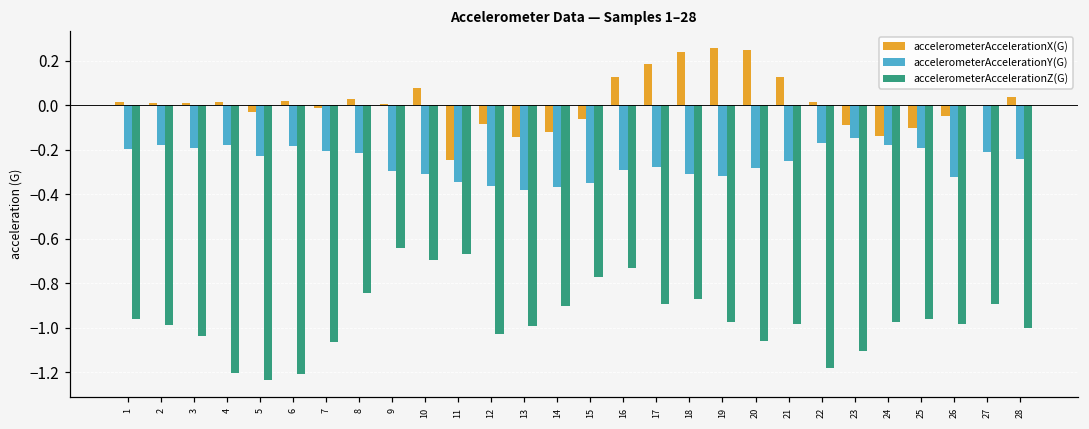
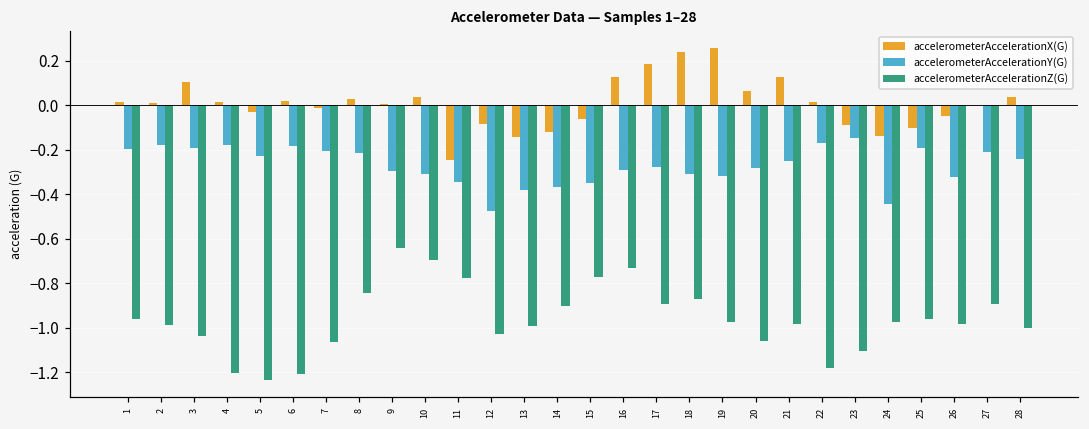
  {
    "accelerometerAccelerationX(G)": {
      "1": 0.02,
-     "3": 0.01,
+     "3": 0.11,
      "4": 0.01,
      "5": -0.03,
      "6": 0.02,
      "8": 0.03,
-     "10": 0.08,
+     "10": 0.04,
      "11": -0.25,
      "12": -0.08,
      "13": -0.14,
      "14": -0.12,
      "15": -0.06,
      "16": 0.13,
      "17": 0.19,
      "18": 0.24,
      "19": 0.26,
-     "20": 0.25,
+     "20": 0.06,
      "21": 0.13,
      "22": 0.01,
      "23": -0.09,
      "24": -0.14,
      "25": -0.10,
      "26": -0.05,
      "28": 0.04
    },
    "accelerometerAccelerationY(G)": {
      "1": -0.19,
      "2": -0.18,
      "3": -0.19,
      "4": -0.18,
      "5": -0.23,
      "6": -0.18,
      "7": -0.21,
      "8": -0.22,
      "9": -0.30,
      "10": -0.31,
      "11": -0.34,
-     "12": -0.36,
+     "12": -0.47,
      "13": -0.38,
      "14": -0.37,
      "15": -0.35,
      "16": -0.29,
      "17": -0.28,
      "18": -0.31,
      "19": -0.32,
      "20": -0.28,
      "21": -0.25,
      "22": -0.17,
      "23": -0.15,
-     "24": -0.18,
+     "24": -0.44,
      "25": -0.19,
      "26": -0.32,
      "27": -0.21,
      "28": -0.24
    },
    "accelerometerAccelerationZ(G)": {
      "1": -0.96,
      "2": -0.99,
      "3": -1.04,
      "4": -1.20,
      "5": -1.24,
      "6": -1.21,
      "7": -1.06,
      "8": -0.84,
      "9": -0.64,
      "10": -0.69,
-     "11": -0.67,
+     "11": -0.78,
      "12": -1.03,
      "13": -0.99,
      "14": -0.90,
      "15": -0.77,
      "16": -0.73,
      "17": -0.89,
      "18": -0.87,
      "19": -0.97,
      "20": -1.06,
      "21": -0.98,
      "22": -1.18,
      "23": -1.10,
      "24": -0.97,
      "25": -0.96,
      "26": -0.98,
      "27": -0.89,
      "28": -1.00
    }
  }
